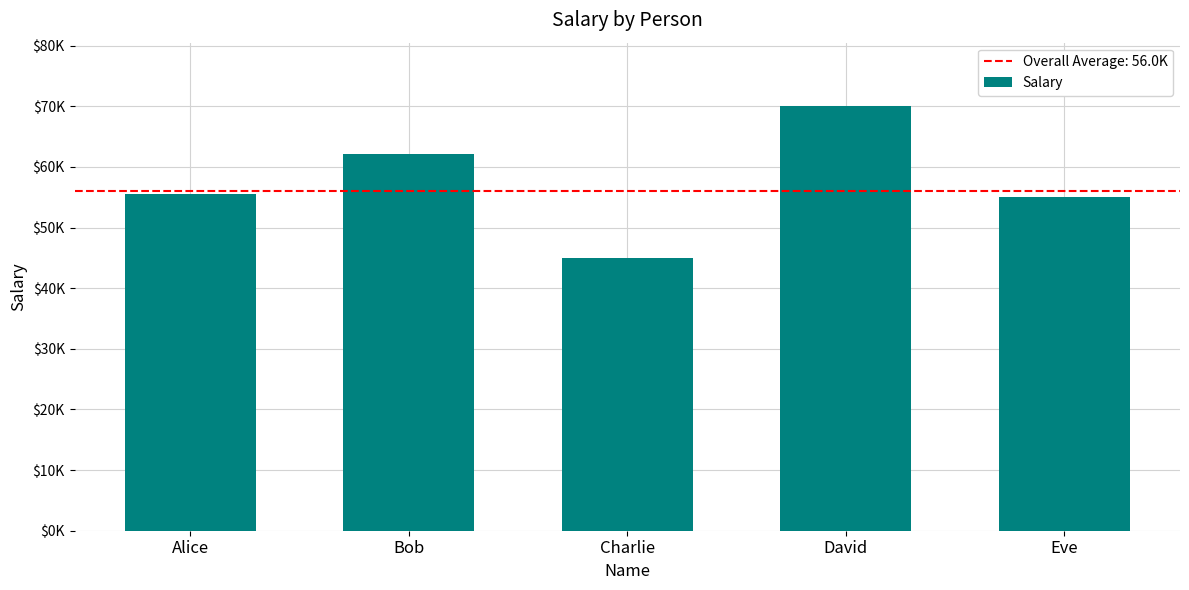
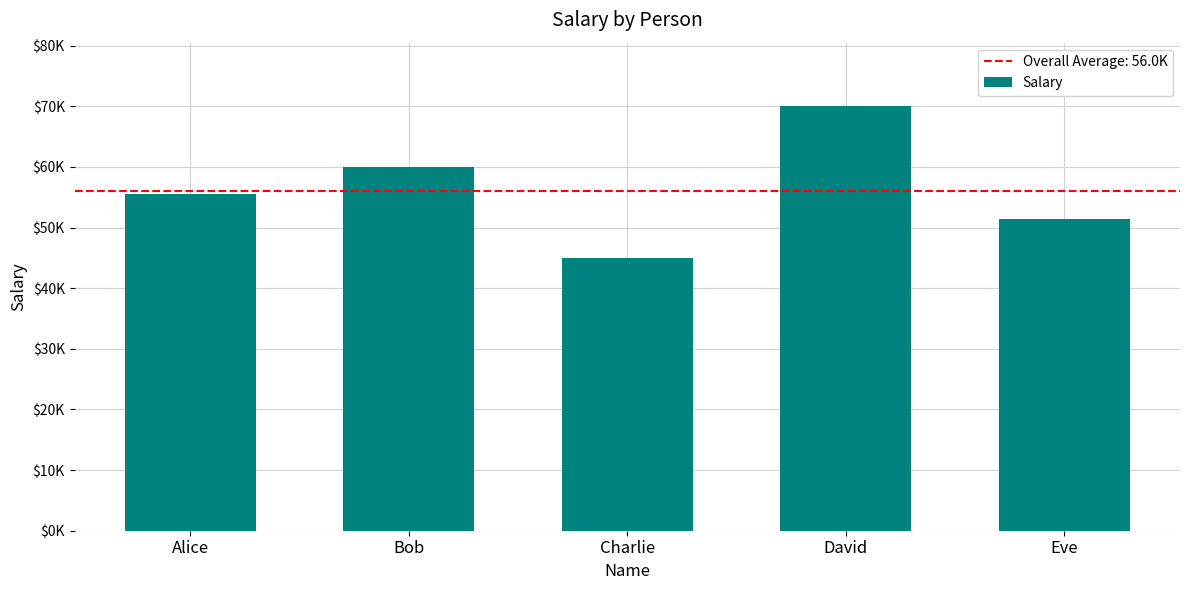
  {
    "Alice": "$56000",
-   "Bob": "$62000",
+   "Bob": "$60000",
    "Charlie": "$45000",
    "David": "$70000",
-   "Eve": "$55000"
+   "Eve": "$51000"
  }
